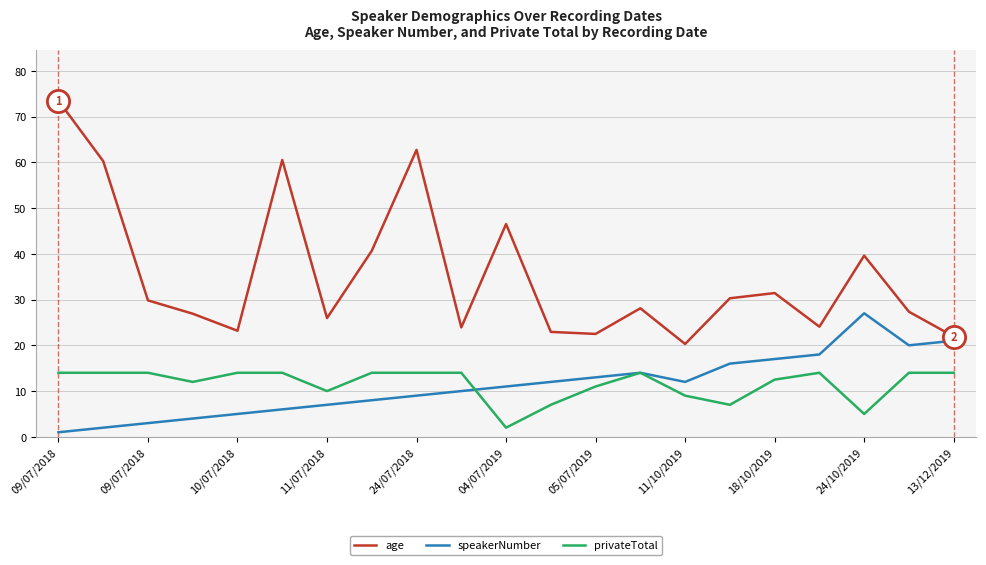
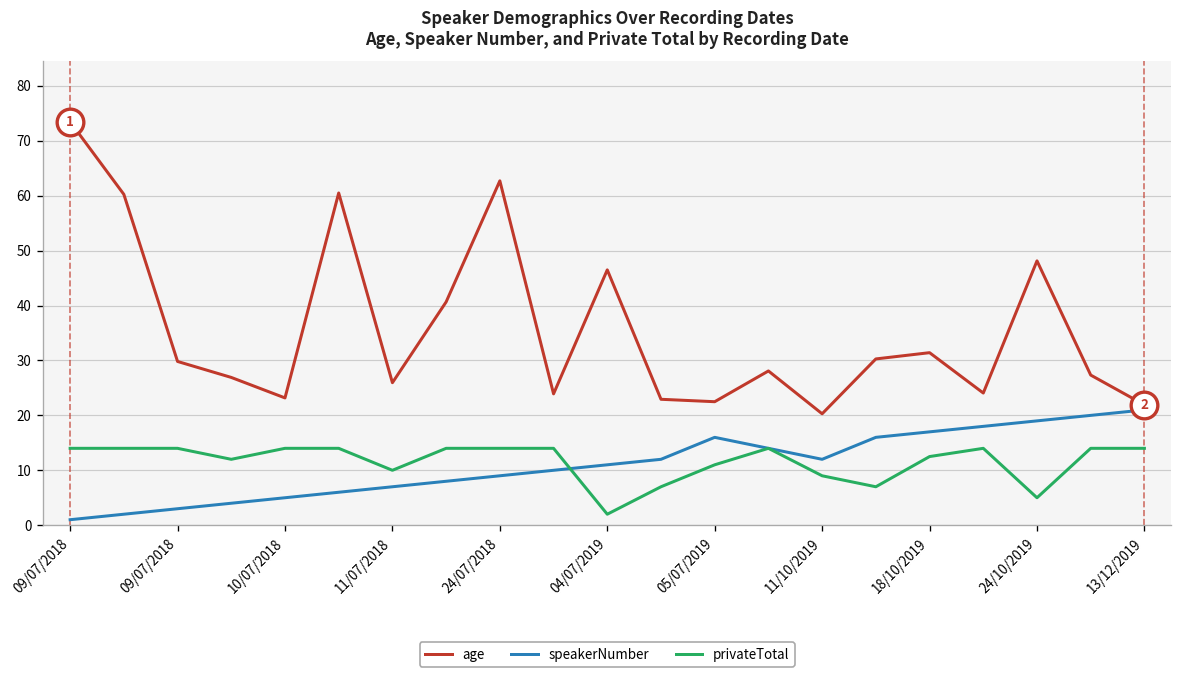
  {
    "age": {
      "11/07/2018": 26,
      "24/07/2018": 63,
      "05/07/2019": 22,
      "11/10/2019": 20,
      "18/10/2019": 31,
-     "24/10/2019": 40
+     "24/10/2019": 48
    },
    "speakerNumber": {
      "11/07/2018": 7,
      "24/07/2018": 9,
-     "05/07/2019": 13,
+     "05/07/2019": 16,
      "11/10/2019": 12,
      "18/10/2019": 17,
-     "24/10/2019": 27
+     "24/10/2019": 19
    },
    "privateTotal": {
      "11/07/2018": 10,
      "24/07/2018": 14,
      "05/07/2019": 11,
      "11/10/2019": 9,
      "18/10/2019": 13,
      "24/10/2019": 5,
      "13/12/2019": 14
    }
  }
